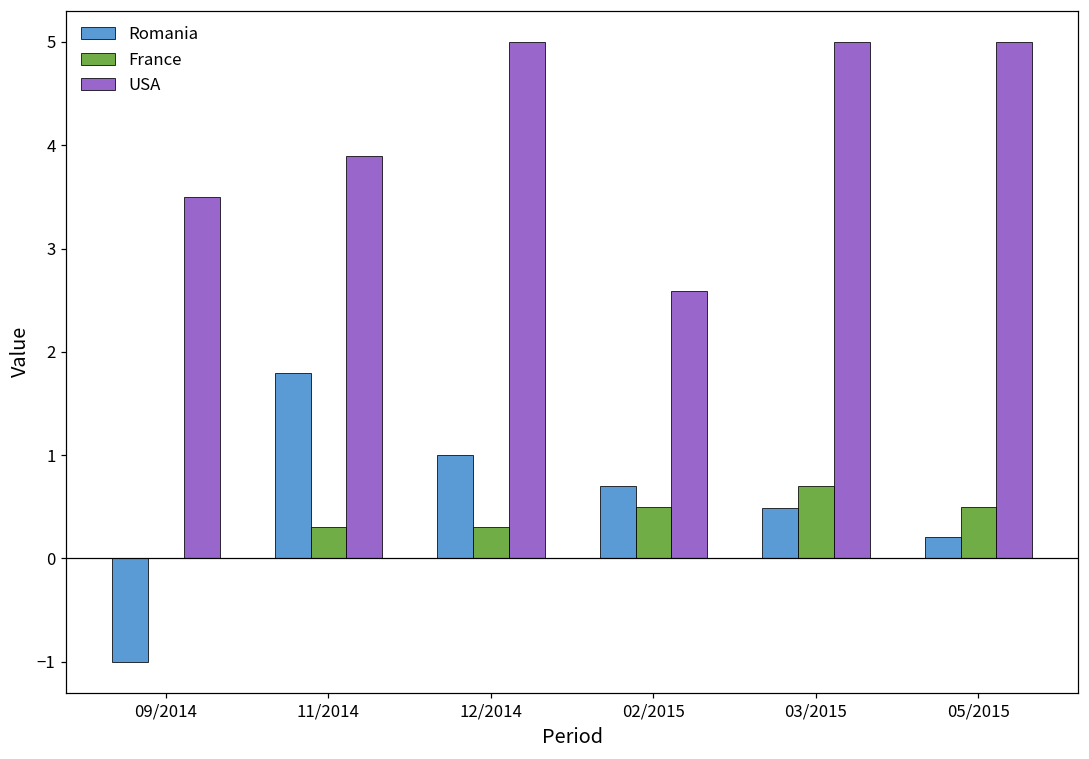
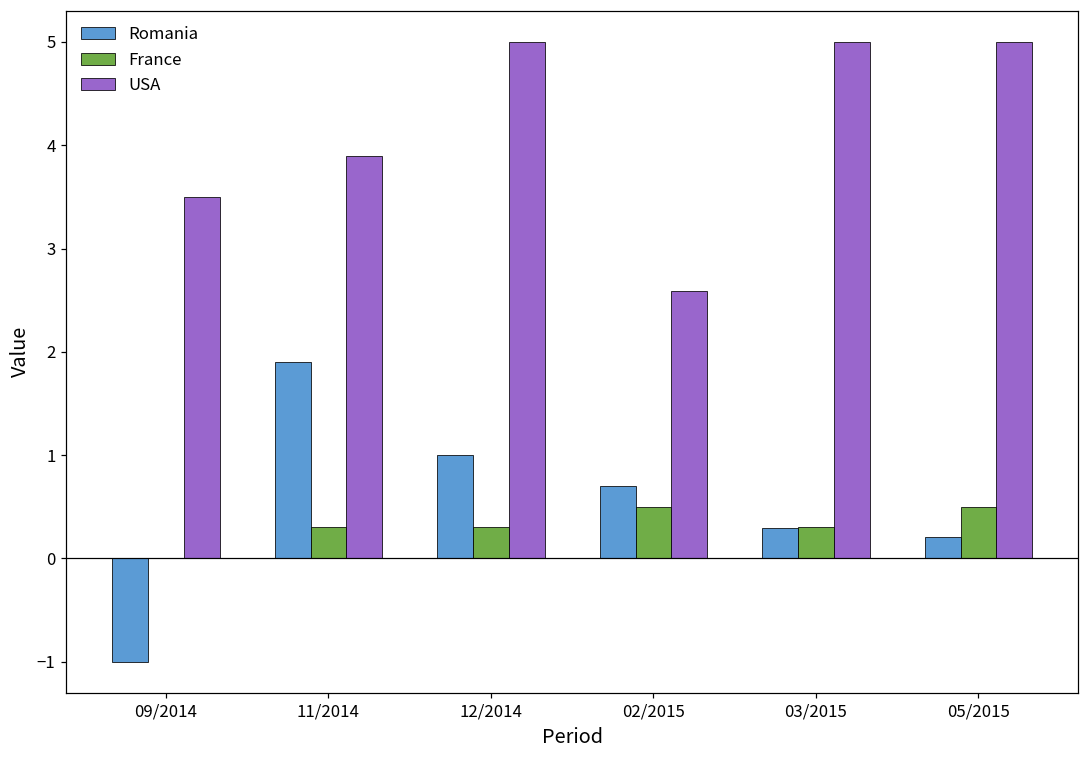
  {
    "Romania": {
      "09/2014": -1.0,
-     "11/2014": 1.8,
+     "11/2014": 1.9,
      "12/2014": 1.0,
      "02/2015": 0.7,
-     "03/2015": 0.5,
+     "03/2015": 0.3,
      "05/2015": 0.2
    },
    "France": {
      "09/2014": 0.0,
      "11/2014": 0.3,
      "12/2014": 0.3,
      "02/2015": 0.5,
-     "03/2015": 0.7,
+     "03/2015": 0.3,
      "05/2015": 0.5
    },
    "USA": {
      "09/2014": 3.5,
      "11/2014": 3.9,
      "12/2014": 5.0,
      "02/2015": 2.6,
      "03/2015": 5.0,
      "05/2015": 5.0
    }
  }
